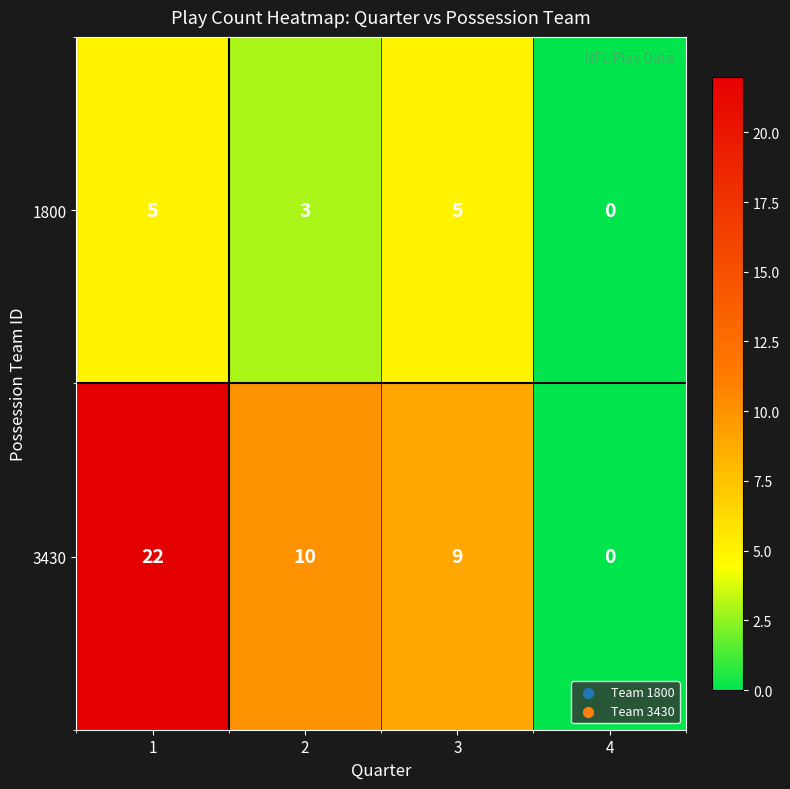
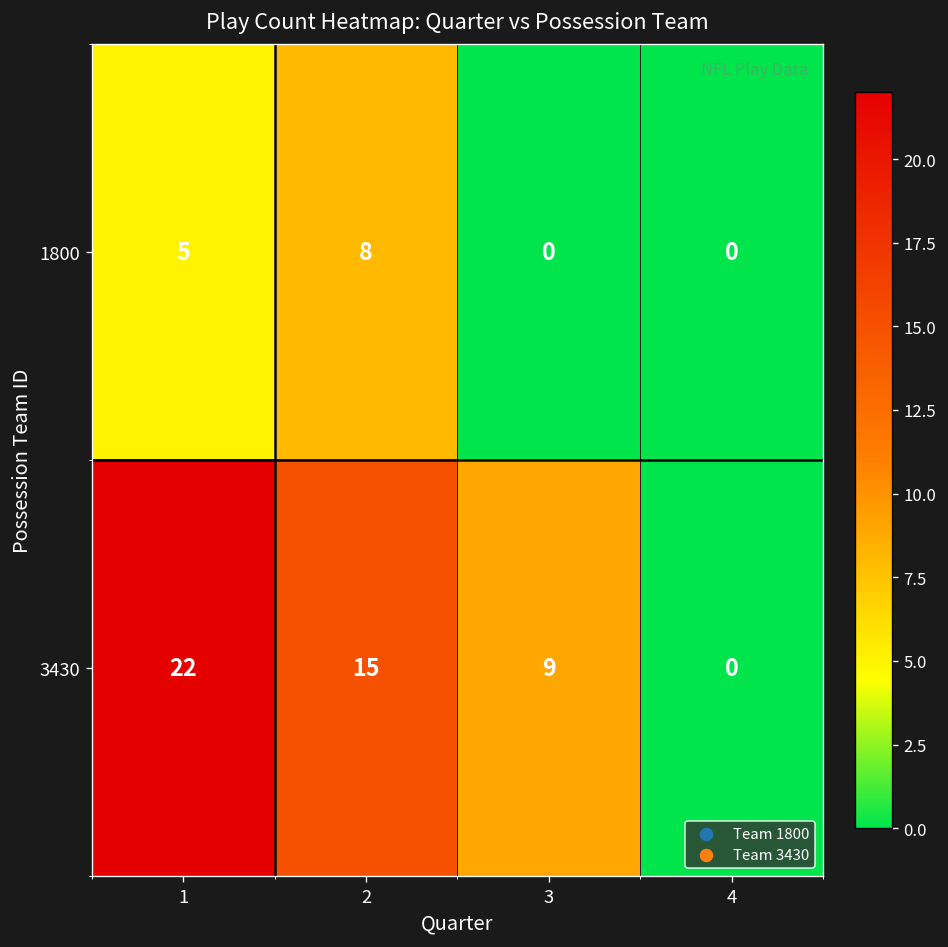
  {
    "1800": {
      "1": 5,
-     "2": 3,
-     "3": 5
+     "2": 8,
+     "3": 0
    },
    "3430": {
      "1": 22,
-     "2": 10,
+     "2": 15,
      "3": 9,
      "4": 0
    }
  }
